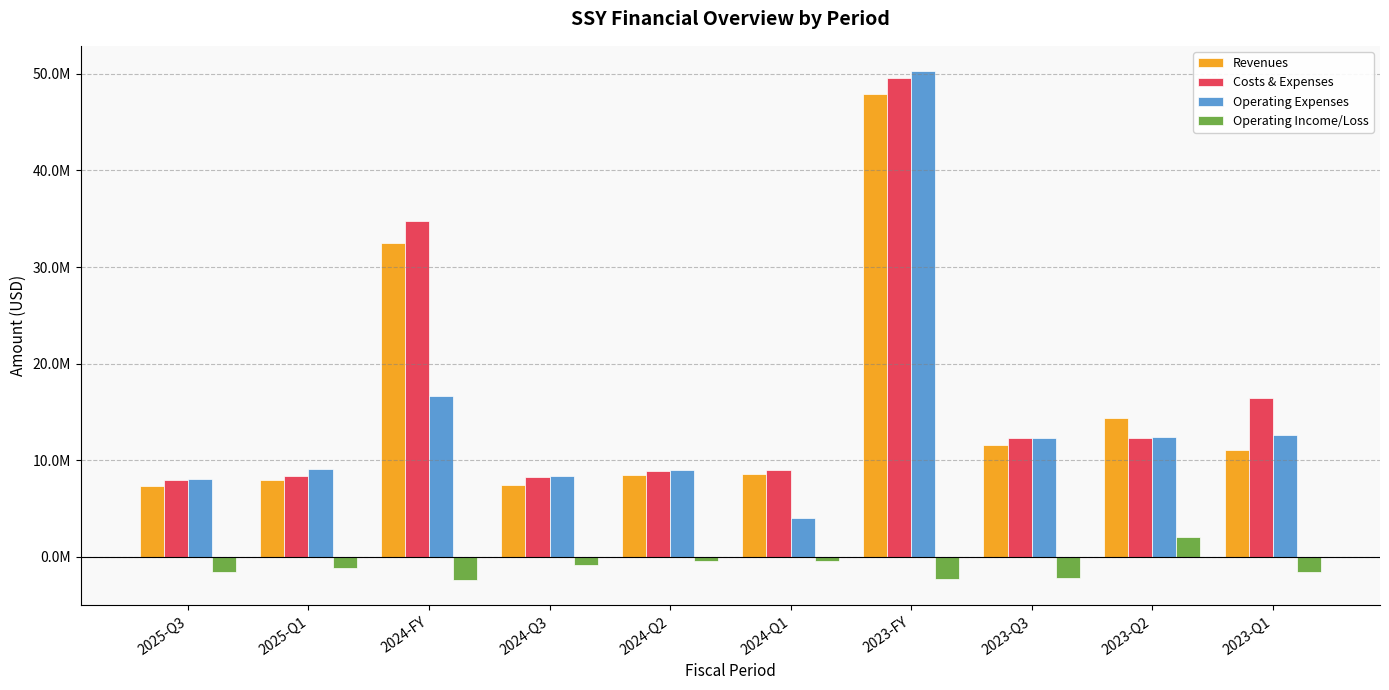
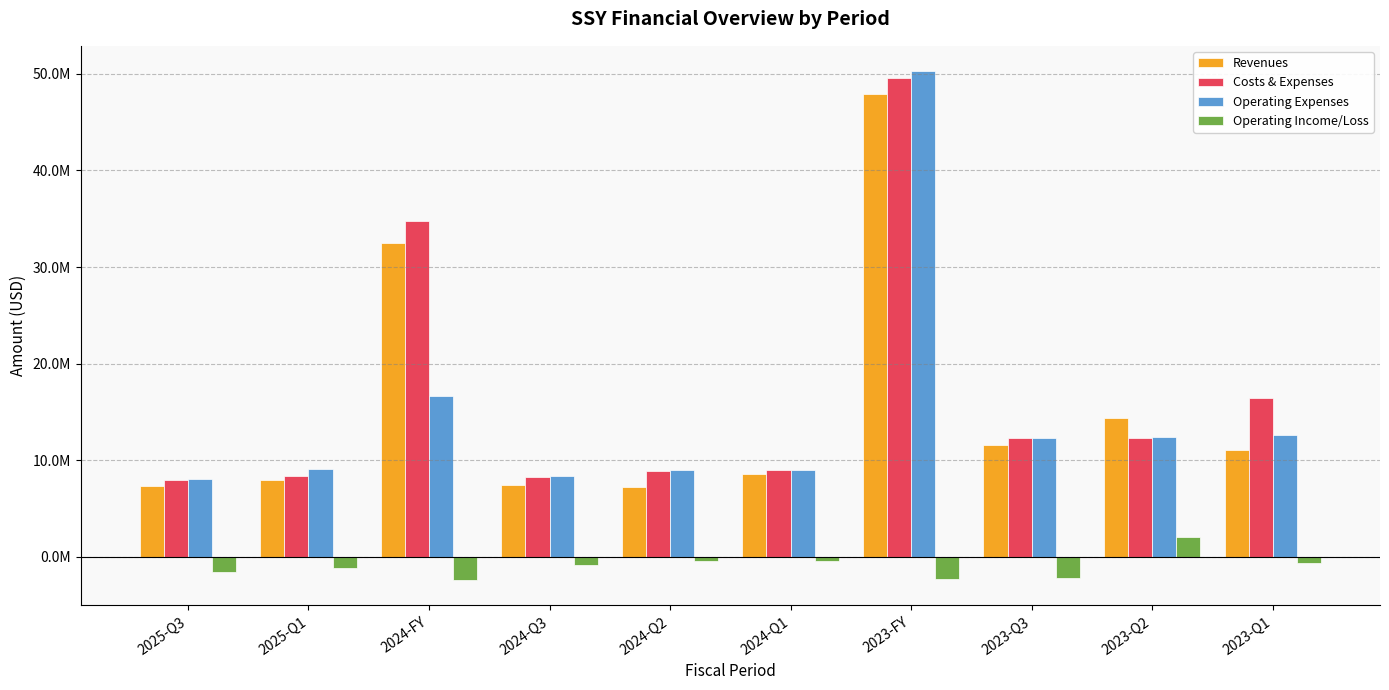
  {
    "Revenues": {
      "2025-Q3": 7000000,
      "2025-Q1": 8000000,
      "2024-FY": 32000000,
      "2024-Q3": 7000000,
-     "2024-Q2": 9000000,
+     "2024-Q2": 7000000,
      "2024-Q1": 9000000,
      "2023-FY": 48000000,
      "2023-Q3": 12000000,
      "2023-Q2": 14000000,
      "2023-Q1": 11000000
    },
    "Costs & Expenses": {
      "2025-Q3": 8000000,
      "2025-Q1": 8000000,
      "2024-FY": 35000000,
      "2024-Q3": 8000000,
      "2024-Q2": 9000000,
      "2024-Q1": 9000000,
      "2023-FY": 50000000,
      "2023-Q3": 12000000,
      "2023-Q2": 12000000,
      "2023-Q1": 16000000
    },
    "Operating Expenses": {
      "2025-Q3": 8000000,
      "2025-Q1": 9000000,
      "2024-FY": 17000000,
      "2024-Q3": 8000000,
      "2024-Q2": 9000000,
-     "2024-Q1": 4000000,
+     "2024-Q1": 9000000,
      "2023-FY": 50000000,
      "2023-Q3": 12000000,
      "2023-Q2": 12000000,
      "2023-Q1": 13000000
    },
    "Operating Income/Loss": {
      "2025-Q3": -2000000,
      "2025-Q1": -1000000,
      "2024-FY": -2000000,
      "2024-Q3": -1000000,
      "2024-Q2": 0,
      "2024-Q1": 0,
      "2023-FY": -2000000,
      "2023-Q3": -2000000,
      "2023-Q2": 2000000,
-     "2023-Q1": -2000000
+     "2023-Q1": -1000000
    }
  }
